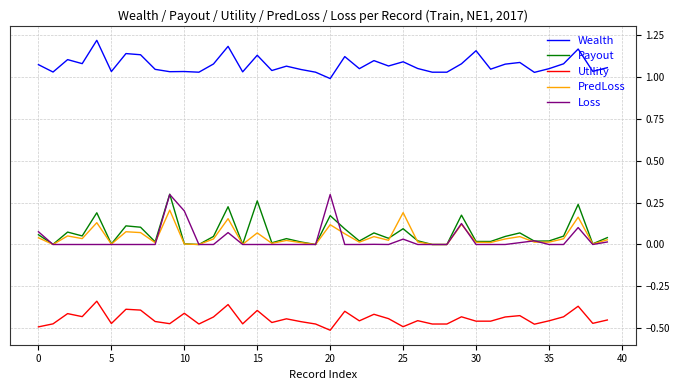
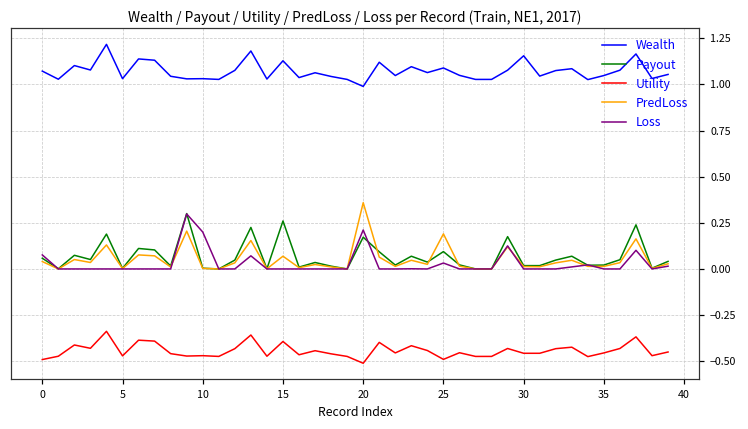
  {
    "Wealth": {
      "0": 1.07,
      "5": 1.03,
      "10": 1.03,
      "15": 1.13,
      "20": 0.99,
      "25": 1.09,
      "30": 1.16,
      "35": 1.05
    },
    "Payout": {
      "0": 0.06,
      "15": 0.26,
      "20": 0.17,
      "25": 0.09
    },
    "Utility": {
      "0": -0.49,
      "5": -0.47,
-     "10": -0.41,
+     "10": -0.47,
      "15": -0.39,
      "20": -0.51,
      "25": -0.49,
      "30": -0.46,
      "35": -0.46
    },
    "PredLoss": {
      "0": 0.04,
      "15": 0.07,
-     "20": 0.12,
+     "20": 0.36,
      "25": 0.19
    },
    "Loss": {
      "0": 0.08,
      "10": 0.20,
      "15": 0.00,
-     "20": 0.30,
+     "20": 0.21,
      "25": 0.03
    }
  }
